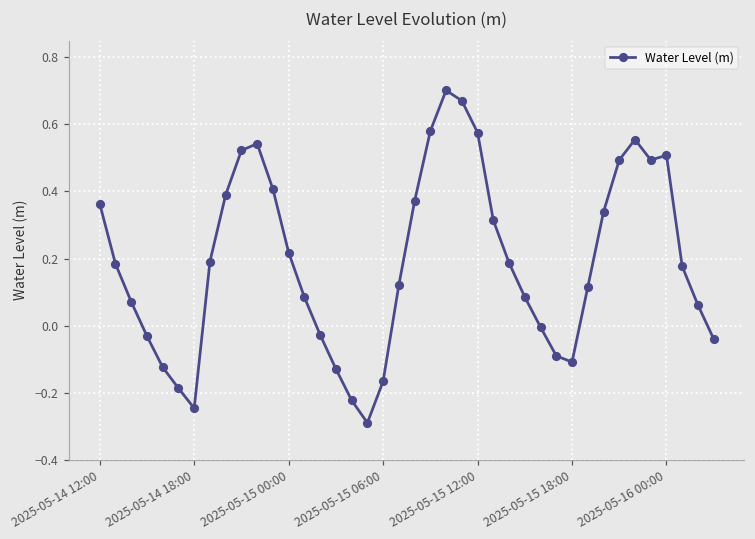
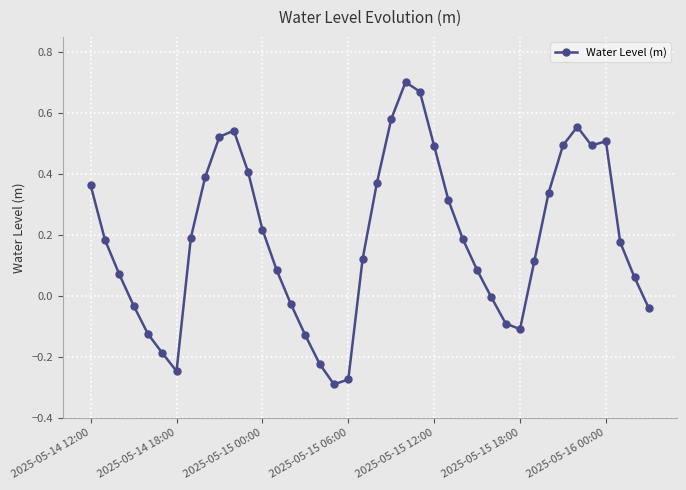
  {
    "2025-05-14 12:00": 0.36,
    "2025-05-14 18:00": -0.25,
    "2025-05-15 00:00": 0.22,
-   "2025-05-15 06:00": -0.17,
-   "2025-05-15 12:00": 0.58,
+   "2025-05-15 06:00": -0.27,
+   "2025-05-15 12:00": 0.49,
    "2025-05-15 18:00": -0.11,
    "2025-05-16 00:00": 0.51
  }
